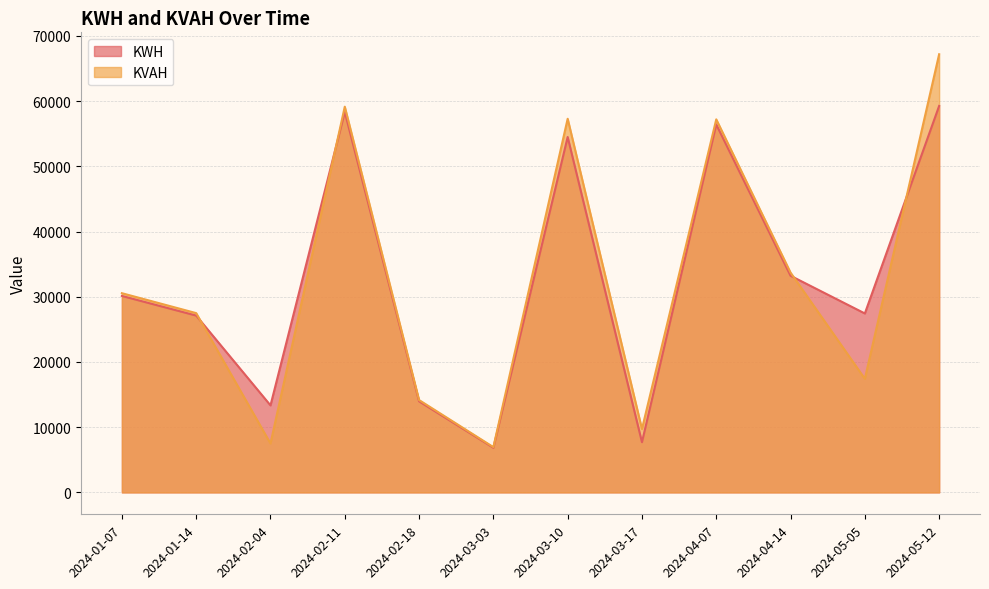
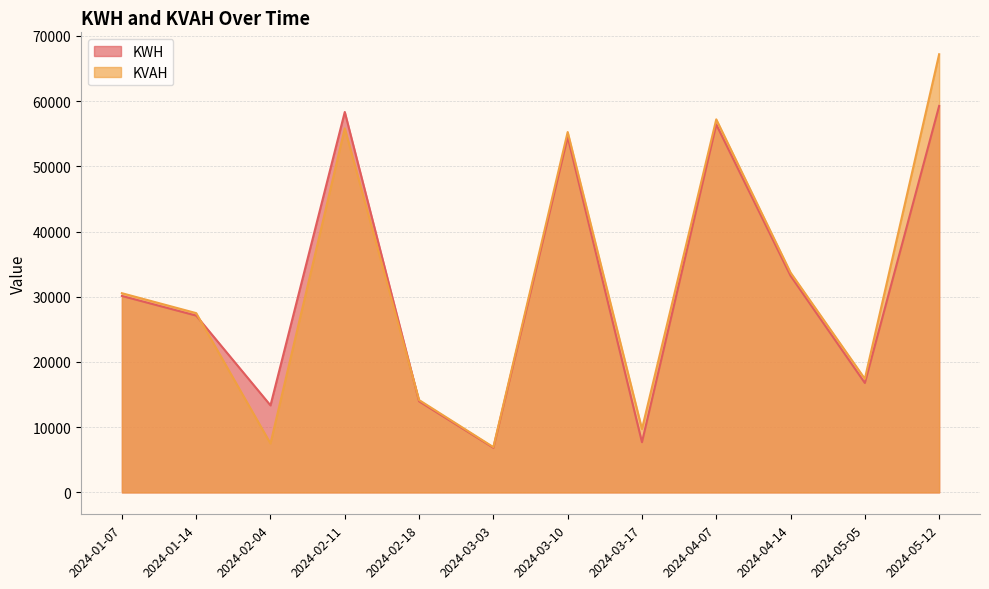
  {
    "KWH": {
      "2024-01-07": 30000,
      "2024-02-04": 13000,
      "2024-02-11": 58000,
      "2024-03-10": 54000,
      "2024-03-17": 8000,
      "2024-04-07": 56000,
      "2024-04-14": 33000,
-     "2024-05-05": 27000,
+     "2024-05-05": 17000,
      "2024-05-12": 59000
    },
    "KVAH": {
      "2024-01-07": 31000,
      "2024-02-04": 7000,
-     "2024-02-11": 59000,
-     "2024-03-10": 57000,
+     "2024-02-11": 56000,
+     "2024-03-10": 55000,
      "2024-03-17": 10000,
      "2024-04-07": 57000,
      "2024-04-14": 34000,
      "2024-05-05": 17000,
      "2024-05-12": 67000
    }
  }
